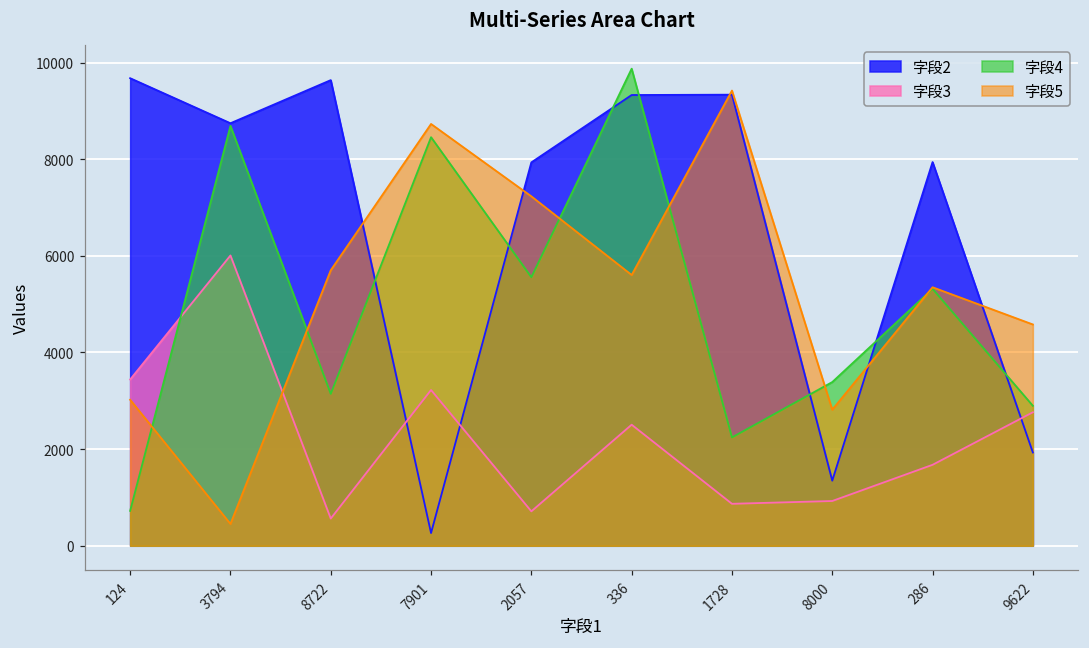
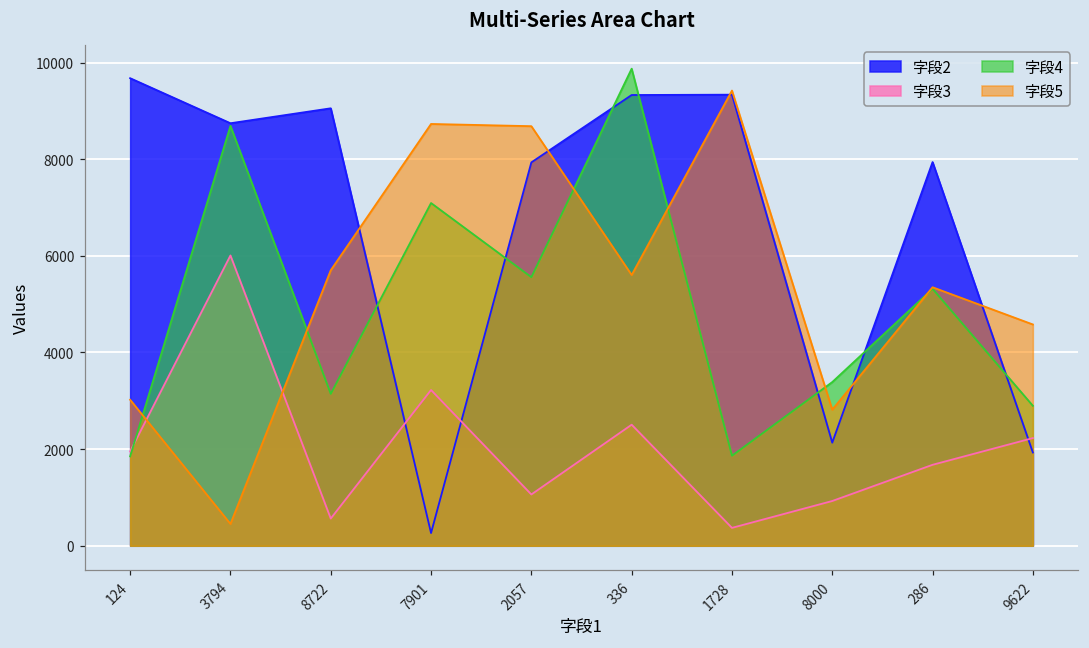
  {
    "字段2": {
      "124": 9700,
-     "8722": 9600,
+     "8722": 9100,
      "7901": 300,
      "2057": 7900,
      "336": 9300,
      "1728": 9300,
-     "8000": 1300,
+     "8000": 2100,
      "286": 7900,
      "9622": 1900
    },
    "字段3": {
-     "124": 3400,
+     "124": 2000,
      "3794": 6000,
      "8722": 600,
      "7901": 3200,
-     "2057": 700,
+     "2057": 1100,
      "336": 2500,
-     "1728": 900,
+     "1728": 400,
      "8000": 900,
      "286": 1700,
-     "9622": 2800
+     "9622": 2200
    },
    "字段4": {
-     "124": 700,
+     "124": 1900,
      "8722": 3100,
-     "7901": 8500,
+     "7901": 7100,
      "2057": 5600,
      "336": 9900,
-     "1728": 2200,
+     "1728": 1900,
      "8000": 3400,
      "9622": 2900
    },
    "字段5": {
      "124": 3000,
      "3794": 500,
      "8722": 5700,
      "7901": 8700,
-     "2057": 7200,
+     "2057": 8700,
      "336": 5600,
      "1728": 9400,
      "8000": 2800,
      "9622": 4600
    }
  }
